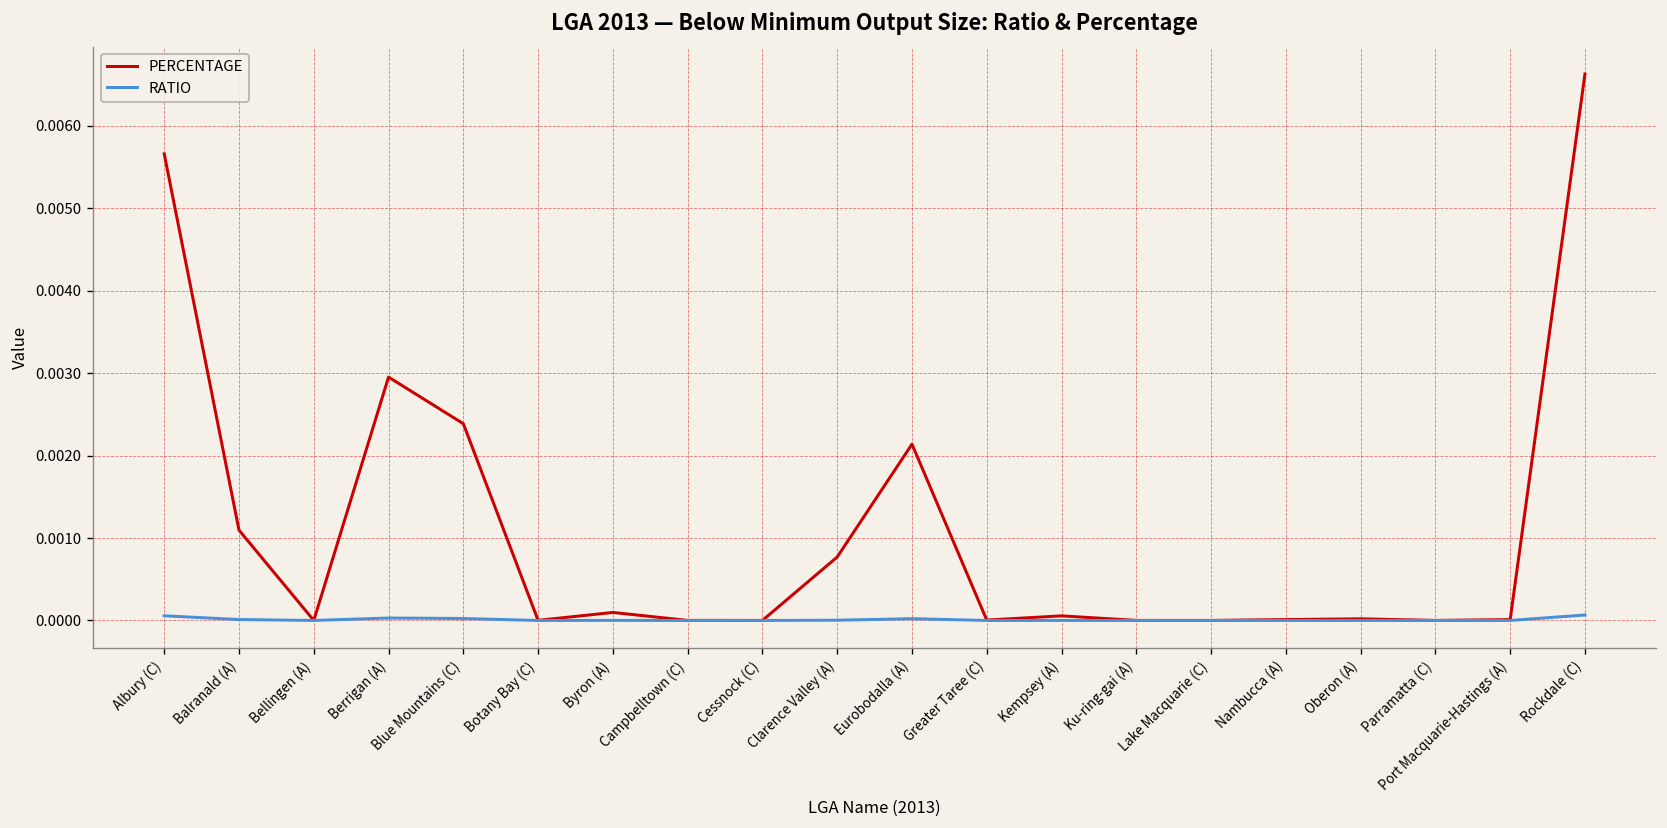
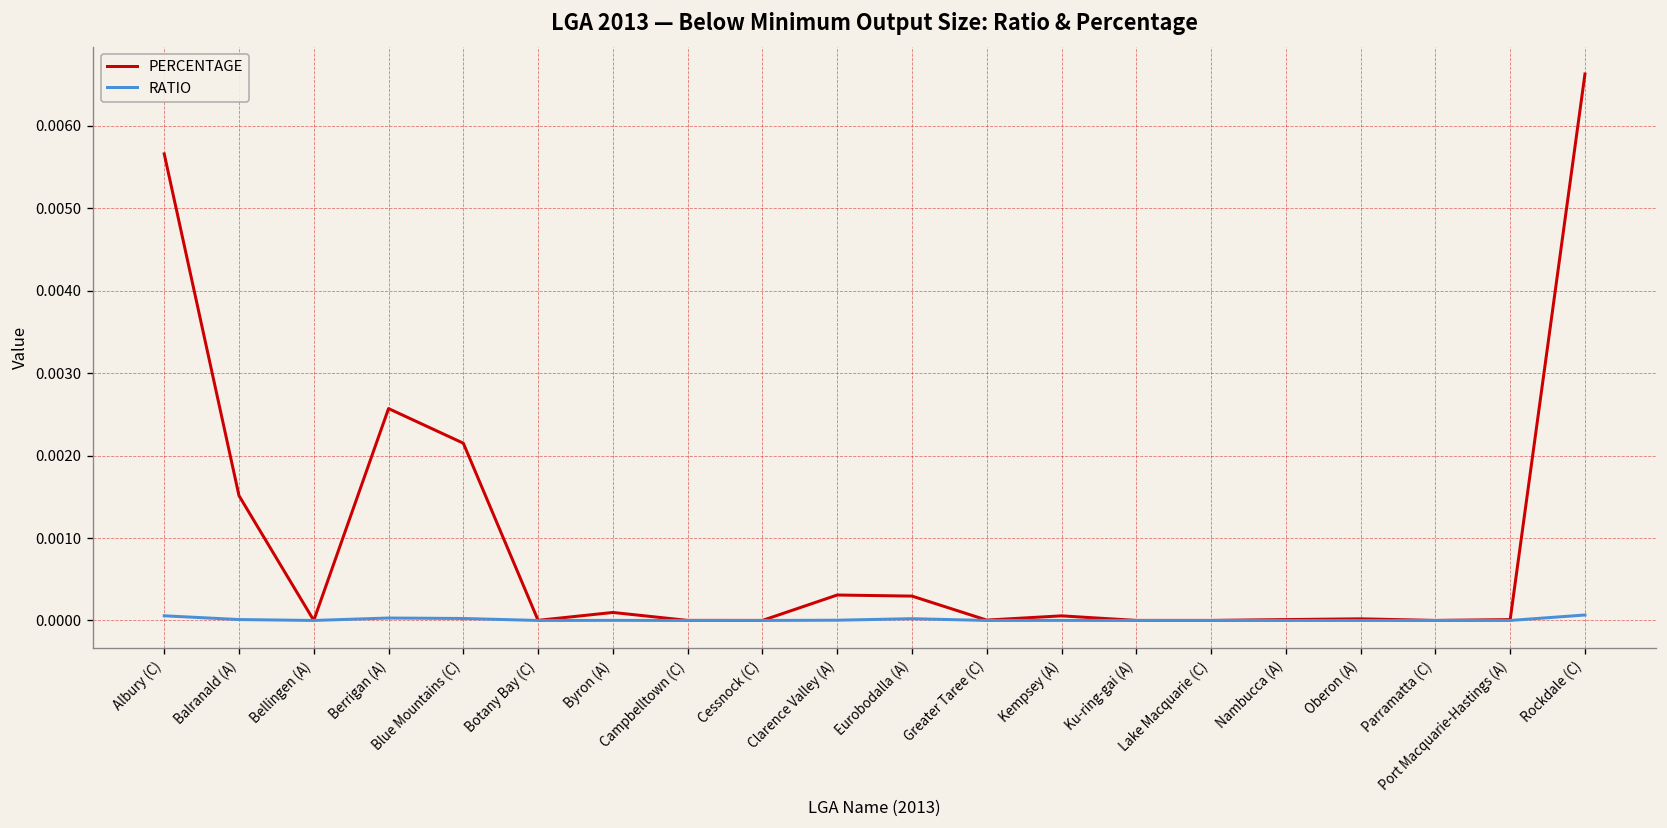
  {
    "PERCENTAGE": {
      "Albury (C)": 0.0057,
-     "Balranald (A)": 0.0011,
-     "Berrigan (A)": 0.0030,
-     "Blue Mountains (C)": 0.0024,
+     "Balranald (A)": 0.0015,
+     "Berrigan (A)": 0.0026,
+     "Blue Mountains (C)": 0.0022,
      "Byron (A)": 0.0001,
-     "Clarence Valley (A)": 0.0008,
-     "Eurobodalla (A)": 0.0021,
+     "Clarence Valley (A)": 0.0003,
+     "Eurobodalla (A)": 0.0003,
      "Kempsey (A)": 0.0001,
      "Rockdale (C)": 0.0066
    },
    "RATIO": {
      "Albury (C)": 0.0001,
      "Balranald (A)": 0.0000,
      "Berrigan (A)": 0.0000,
      "Blue Mountains (C)": 0.0000,
      "Byron (A)": 0.0000,
      "Clarence Valley (A)": 0.0000,
      "Eurobodalla (A)": 0.0000,
      "Kempsey (A)": 0.0000,
      "Rockdale (C)": 0.0001
    }
  }
